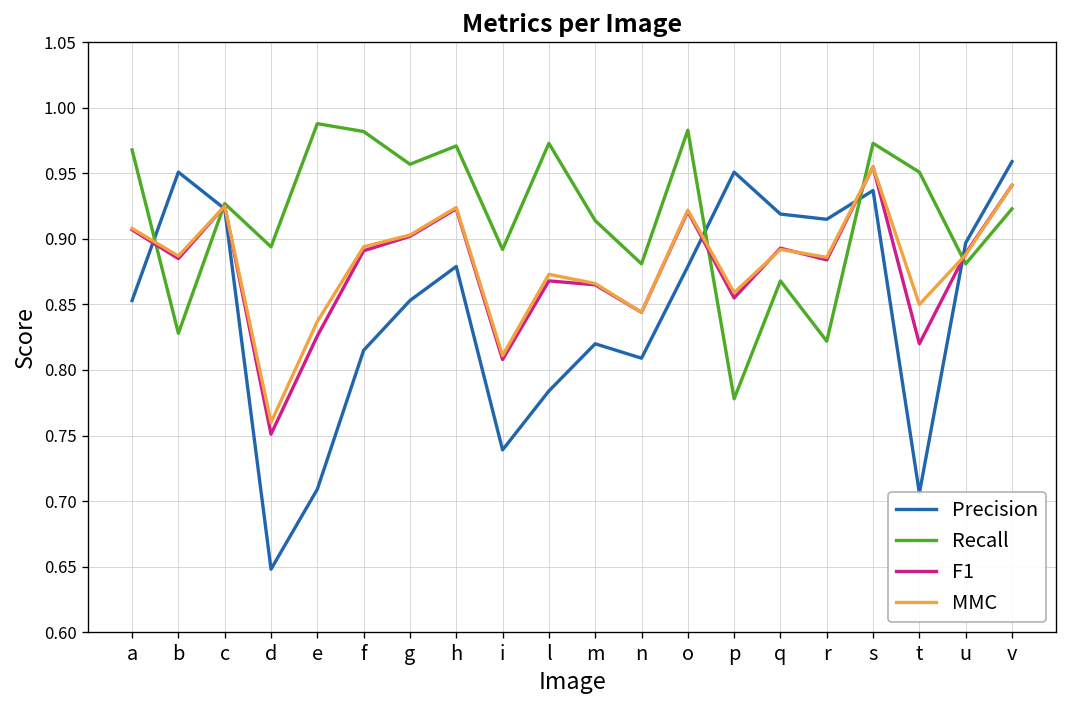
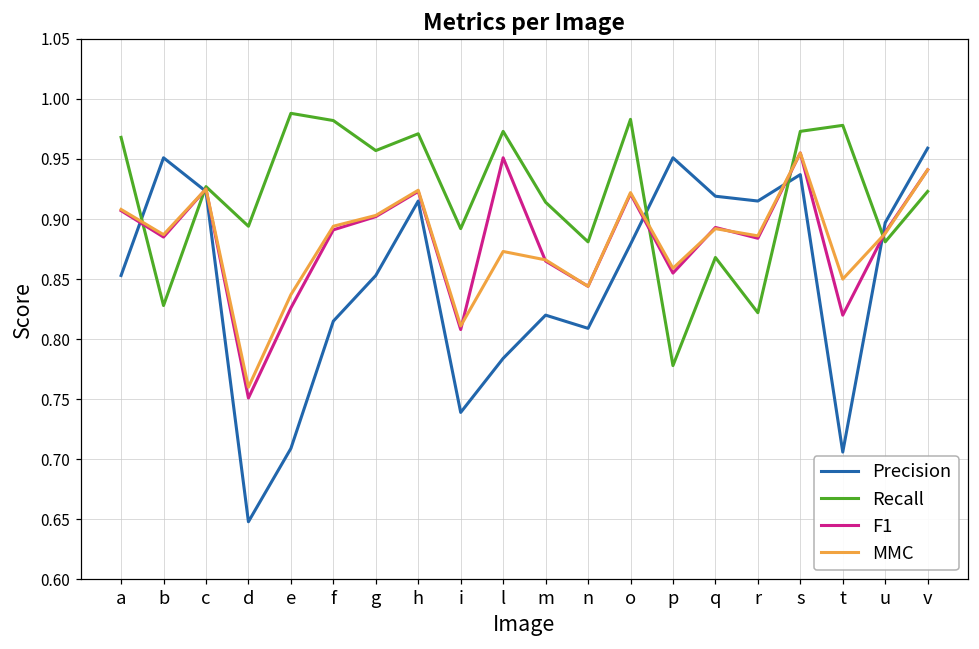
  {
    "Precision": {
      "a": 0.853,
      "b": 0.951,
      "d": 0.648,
      "e": 0.709,
      "f": 0.815,
      "g": 0.853,
-     "h": 0.879,
+     "h": 0.915,
      "i": 0.739,
      "l": 0.784,
      "m": 0.820,
      "n": 0.809,
      "o": 0.879,
      "p": 0.951,
      "q": 0.919,
      "r": 0.915,
      "s": 0.937,
      "t": 0.706,
      "u": 0.897,
      "v": 0.959
    },
    "Recall": {
      "a": 0.968,
      "b": 0.828,
      "d": 0.894,
      "e": 0.988,
      "f": 0.982,
      "g": 0.957,
      "h": 0.971,
      "i": 0.892,
      "l": 0.973,
      "m": 0.914,
      "n": 0.881,
      "o": 0.983,
      "p": 0.778,
      "q": 0.868,
      "r": 0.822,
      "s": 0.973,
-     "t": 0.951,
+     "t": 0.978,
      "u": 0.881,
      "v": 0.923
    },
    "F1": {
      "d": 0.751,
      "e": 0.826,
      "f": 0.891,
      "i": 0.808,
-     "l": 0.868,
+     "l": 0.951,
      "p": 0.855,
      "t": 0.820
    },
    "MMC": {
      "d": 0.760,
      "e": 0.837,
      "f": 0.894,
      "i": 0.811,
      "l": 0.873,
      "p": 0.859,
      "t": 0.850
    }
  }
